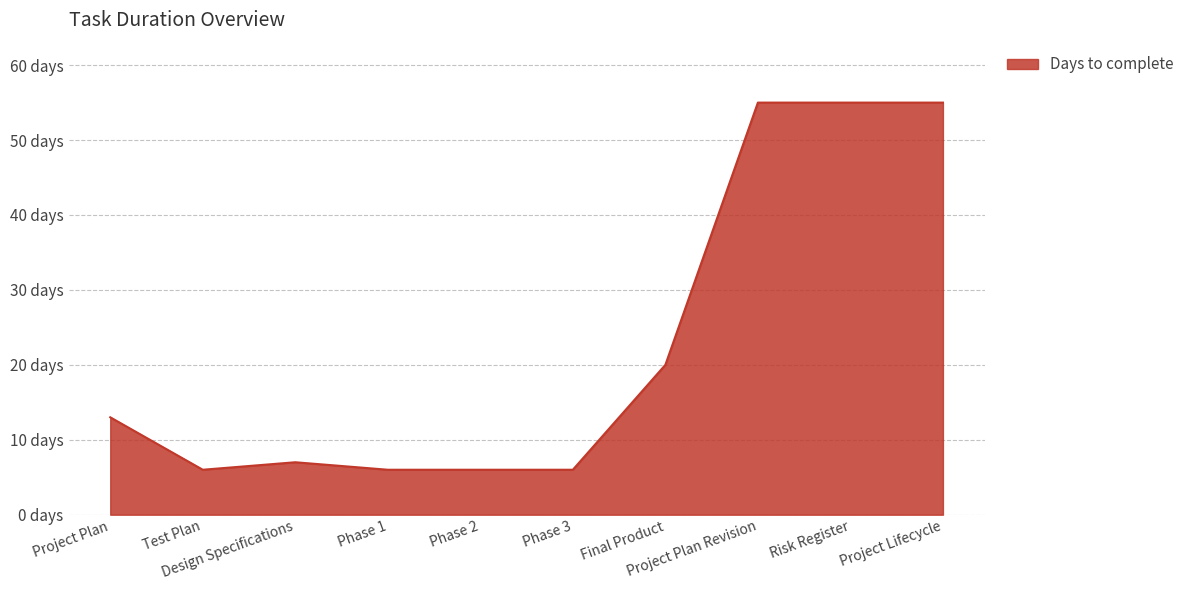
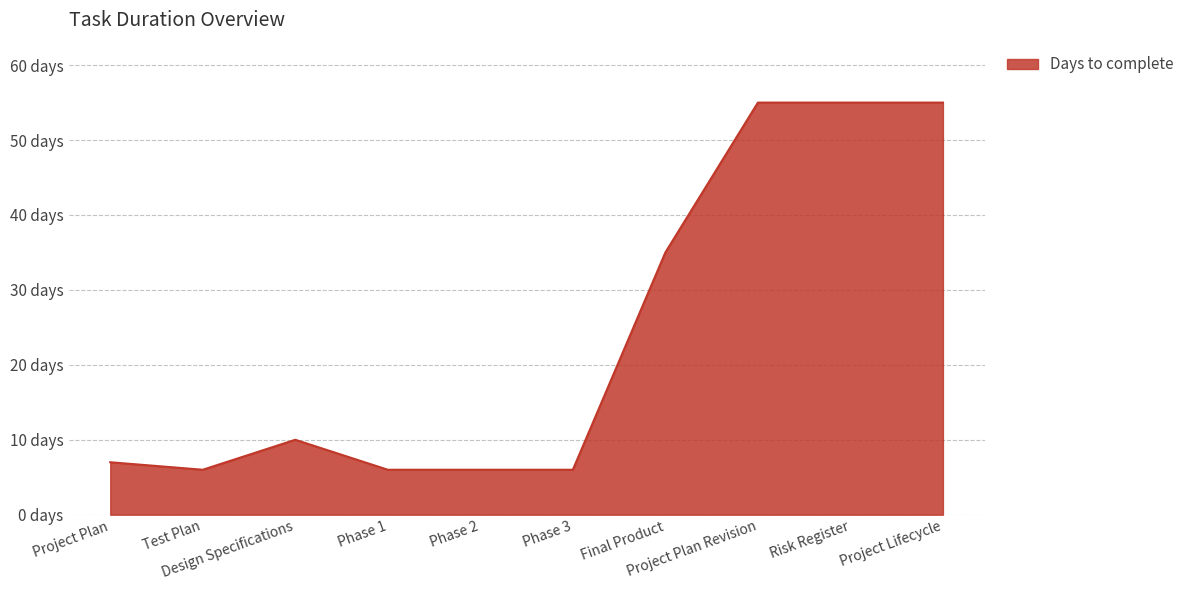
  {
-   "Project Plan": "13 days",
+   "Project Plan": "7 days",
    "Test Plan": "6 days",
-   "Design Specifications": "7 days",
+   "Design Specifications": "10 days",
    "Phase 1": "6 days",
    "Phase 2": "6 days",
    "Phase 3": "6 days",
-   "Final Product": "20 days",
+   "Final Product": "35 days",
    "Project Plan Revision": "55 days",
    "Risk Register": "55 days",
    "Project Lifecycle": "55 days"
  }
